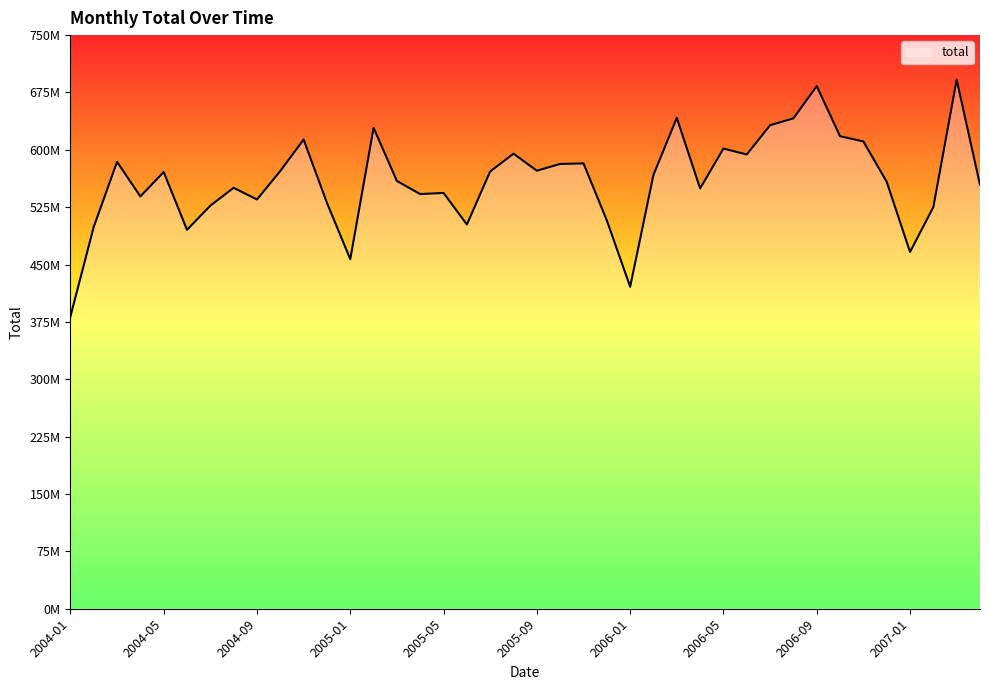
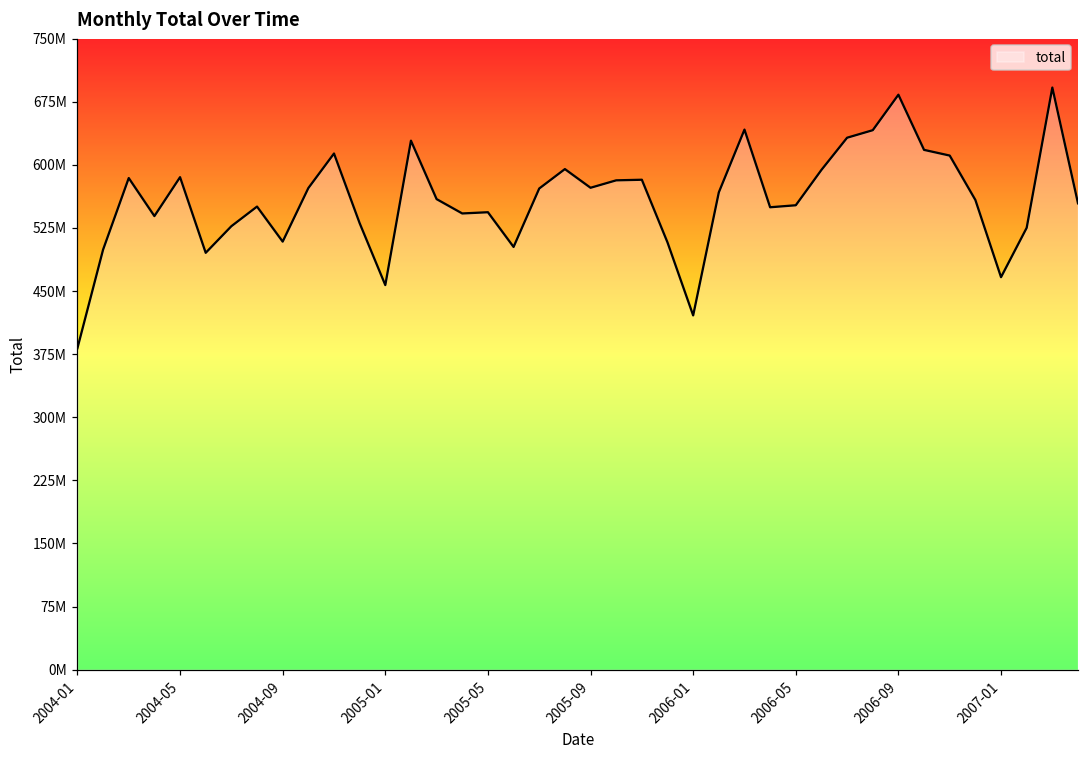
  {
    "2004-01": 380000000,
-   "2004-05": 570000000,
-   "2004-09": 540000000,
+   "2004-05": 590000000,
+   "2004-09": 510000000,
    "2005-01": 460000000,
    "2005-05": 540000000,
    "2005-09": 570000000,
    "2006-01": 420000000,
-   "2006-05": 600000000,
+   "2006-05": 550000000,
    "2006-09": 680000000,
    "2007-01": 470000000
  }
